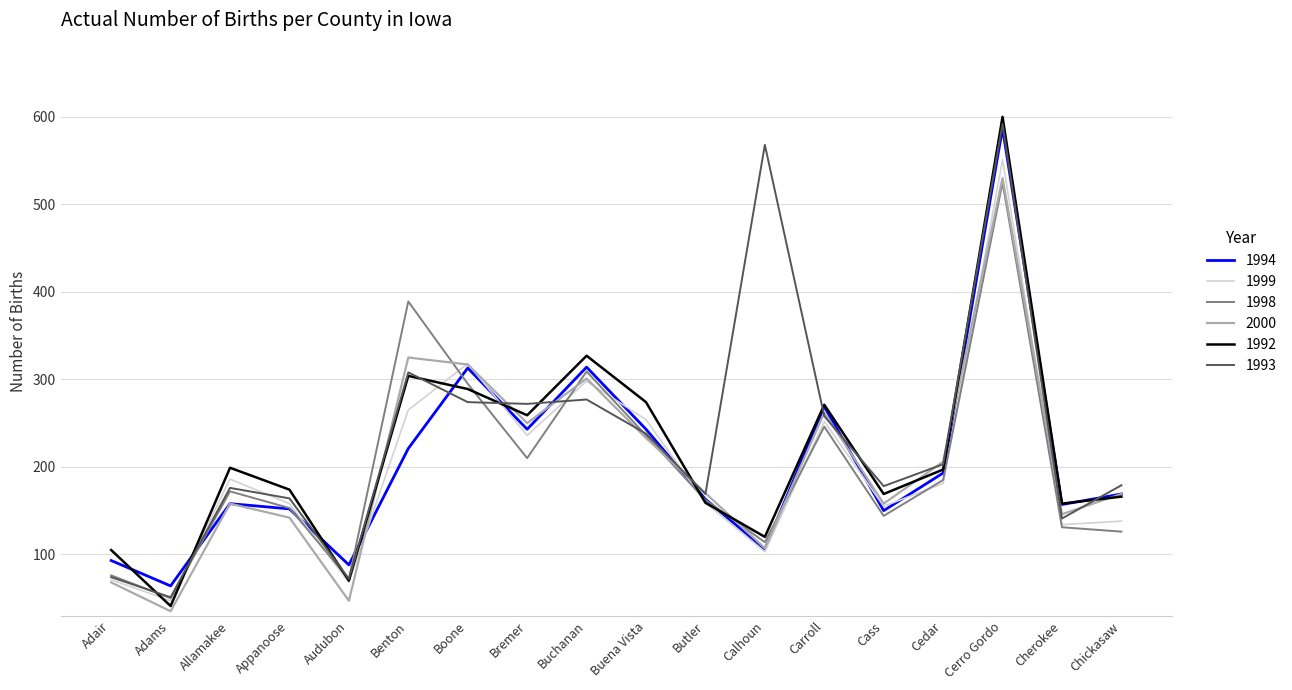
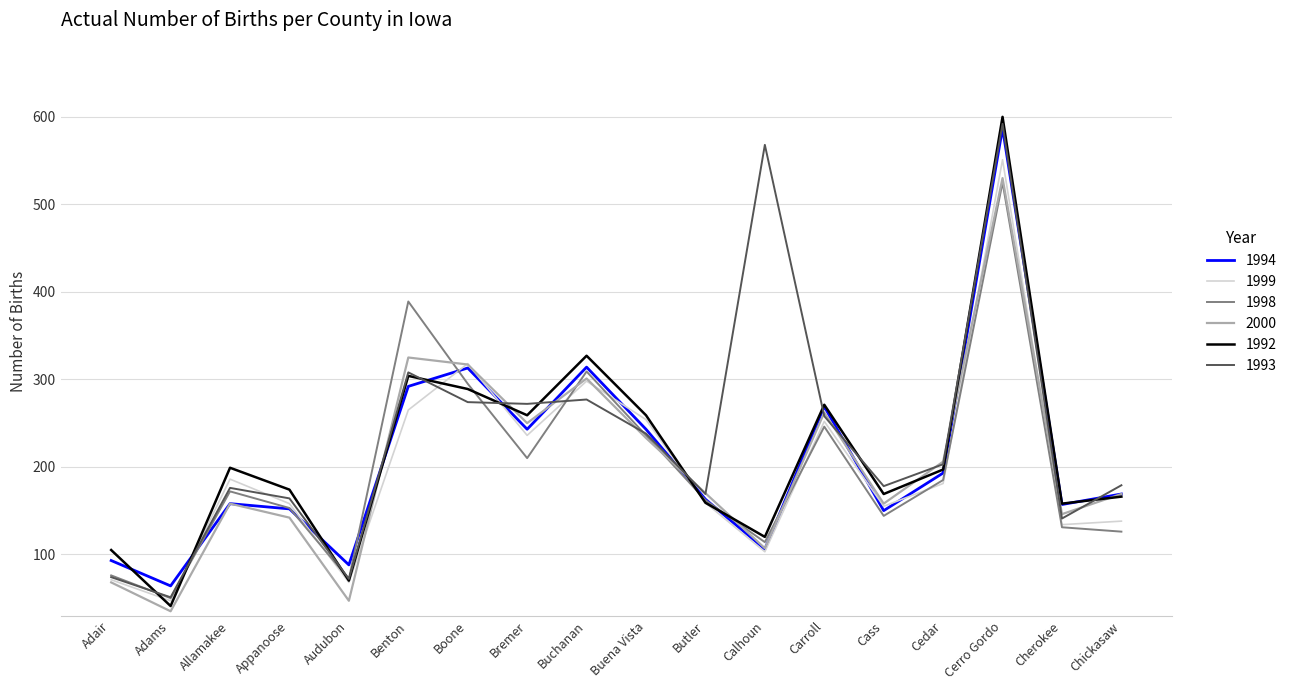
  {
    "1994": {
      "Adair": 90,
      "Adams": 60,
      "Audubon": 90,
-     "Benton": 220,
+     "Benton": 290,
      "Boone": 310,
      "Bremer": 240,
      "Buchanan": 310,
      "Buena Vista": 240,
      "Cass": 150,
      "Cedar": 190,
      "Cerro Gordo": 590
    },
    "1999": {
      "Adair": 70,
      "Adams": 50,
      "Allamakee": 190,
      "Appanoose": 160,
      "Benton": 270,
      "Bremer": 240,
      "Buchanan": 300,
      "Buena Vista": 250,
      "Calhoun": 100,
      "Carroll": 250,
      "Cass": 160,
      "Cedar": 180,
      "Cerro Gordo": 550,
      "Cherokee": 130,
      "Chickasaw": 140
    },
    "1998": {
      "Allamakee": 170,
      "Benton": 390,
      "Boone": 300,
      "Bremer": 210,
      "Buchanan": 310,
      "Calhoun": 110,
      "Carroll": 250,
      "Cass": 140,
      "Cedar": 190,
      "Cerro Gordo": 530,
      "Cherokee": 130,
      "Chickasaw": 130
    },
    "2000": {
      "Adair": 70,
      "Adams": 40,
      "Appanoose": 140,
      "Audubon": 50,
      "Benton": 330,
      "Bremer": 250,
      "Buchanan": 300,
      "Buena Vista": 230,
      "Carroll": 260,
      "Cass": 160,
      "Cedar": 210,
      "Cerro Gordo": 530,
      "Cherokee": 150
    },
    "1992": {
      "Adair": 110,
      "Adams": 40,
      "Allamakee": 200,
      "Appanoose": 170,
      "Benton": 300,
      "Boone": 290,
      "Bremer": 260,
      "Buchanan": 330,
-     "Buena Vista": 270,
+     "Buena Vista": 260,
      "Calhoun": 120,
      "Cass": 170,
      "Cedar": 200,
      "Cerro Gordo": 600,
      "Chickasaw": 170
    },
    "1993": {
      "Allamakee": 180,
      "Appanoose": 160,
      "Benton": 310,
      "Boone": 270,
      "Bremer": 270,
      "Buchanan": 280,
      "Calhoun": 570,
      "Carroll": 260,
      "Cass": 180,
      "Cedar": 200,
      "Cerro Gordo": 590,
      "Cherokee": 140,
      "Chickasaw": 180
    }
  }
